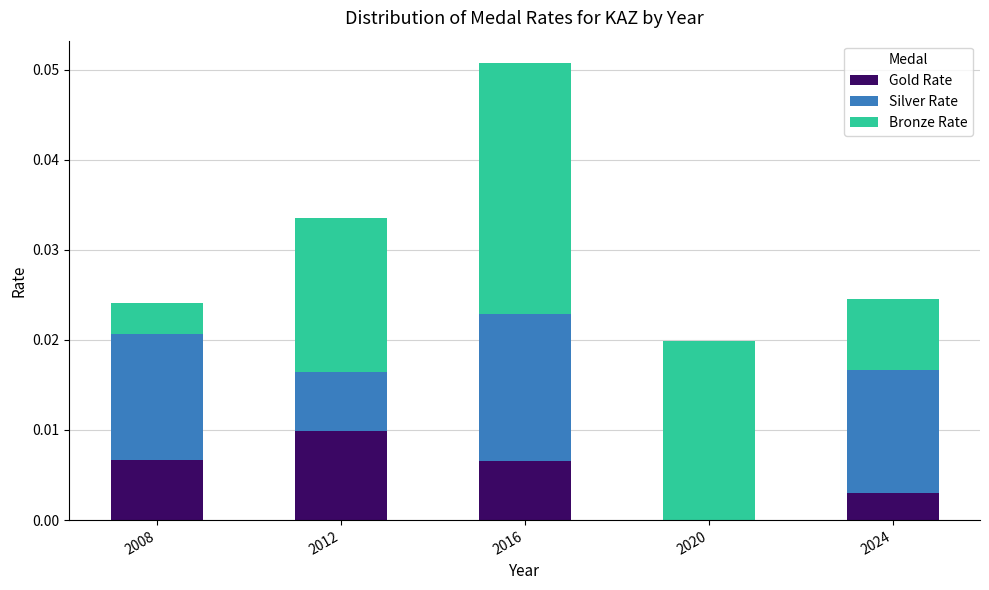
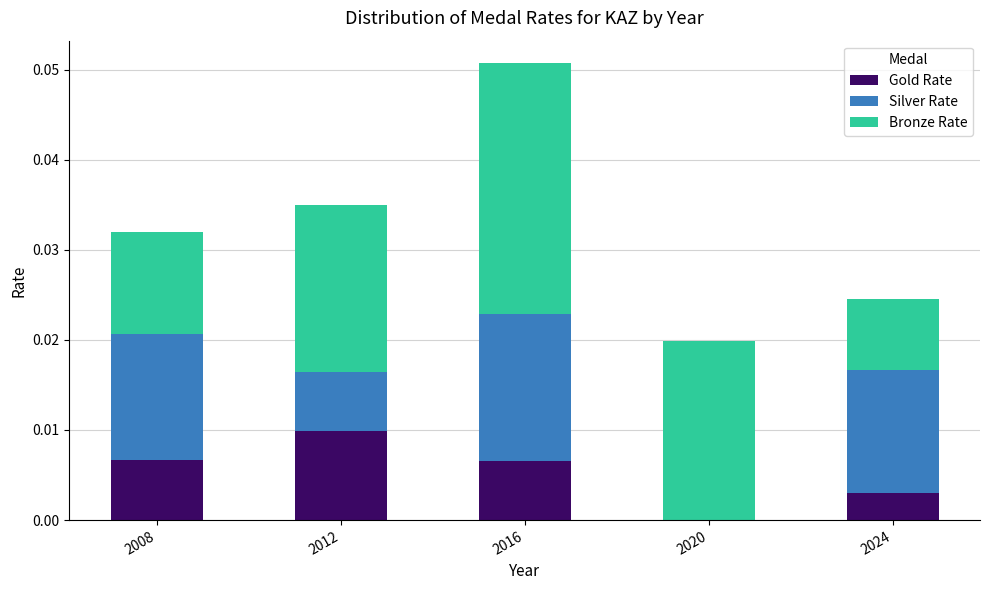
  {
    "Gold Rate": {
      "2008": 0.007,
      "2012": 0.010,
      "2016": 0.007,
      "2020": 0.000,
      "2024": 0.003
    },
    "Silver Rate": {
      "2008": 0.014,
      "2012": 0.007,
      "2016": 0.016,
      "2020": 0.000,
      "2024": 0.014
    },
    "Bronze Rate": {
-     "2008": 0.004,
-     "2012": 0.017,
+     "2008": 0.011,
+     "2012": 0.019,
      "2016": 0.028,
      "2020": 0.020,
      "2024": 0.008
    }
  }
